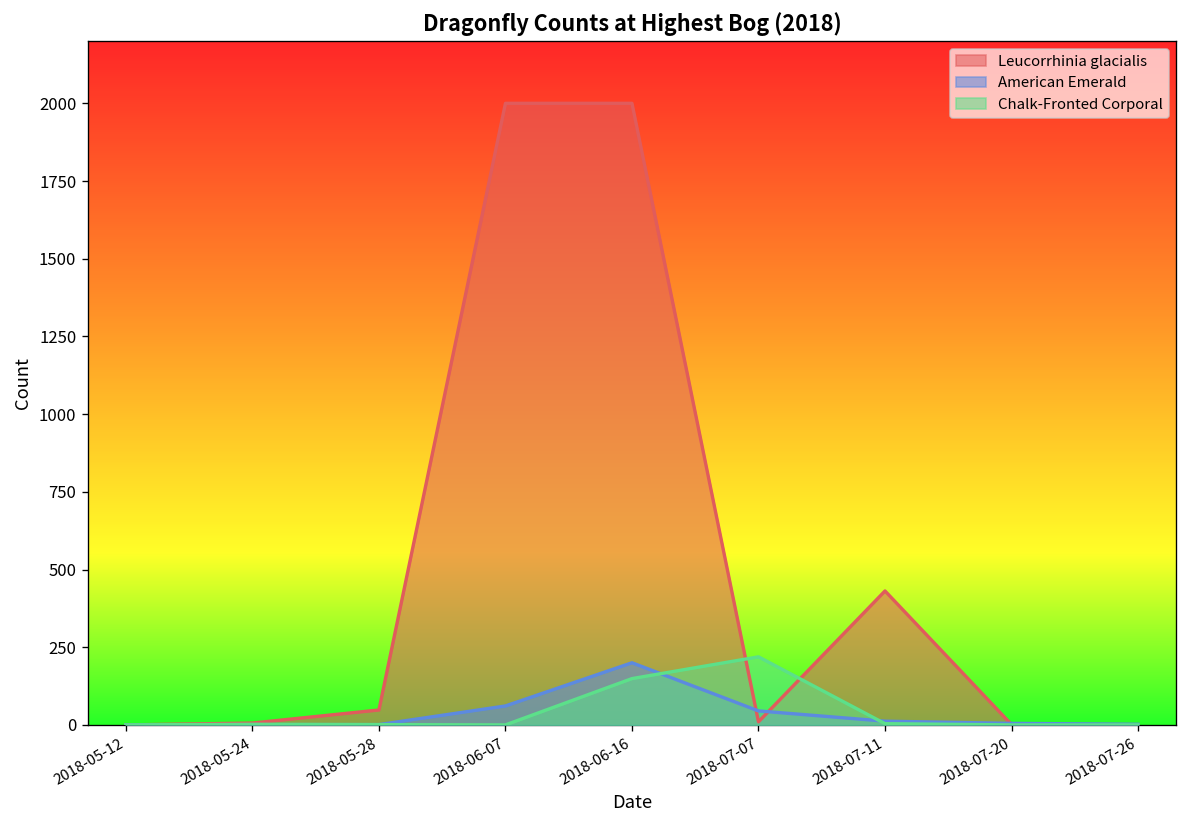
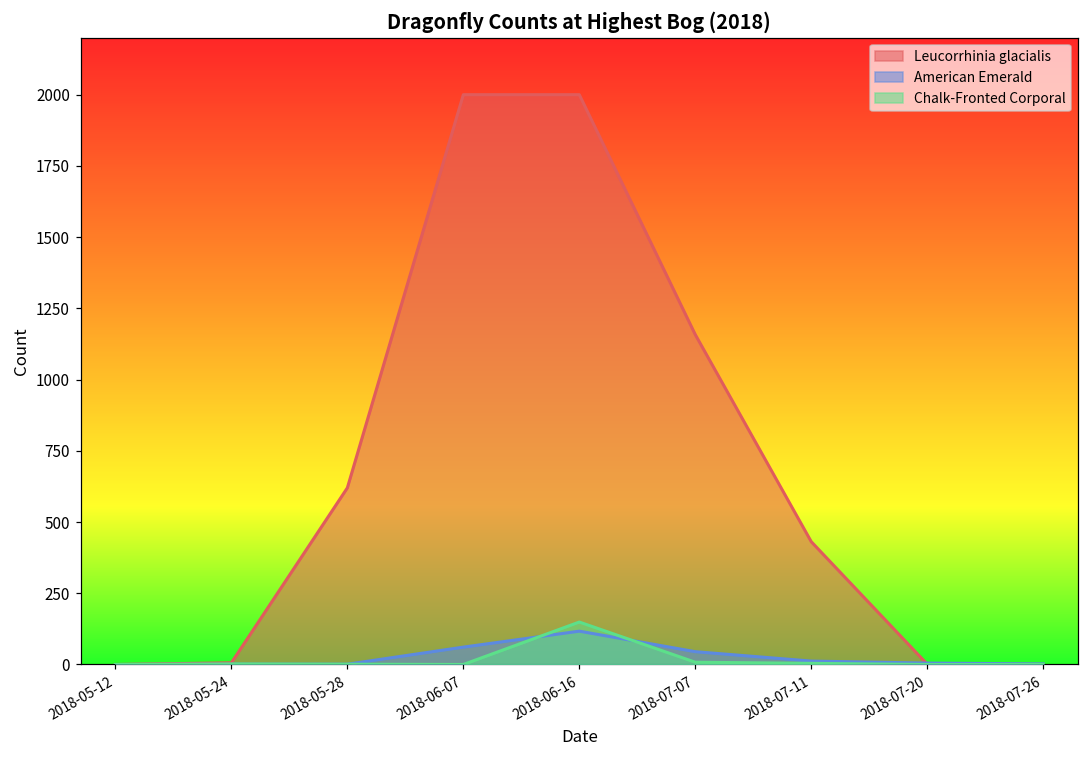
  {
    "Leucorrhinia glacialis": {
-     "2018-05-28": 50,
+     "2018-05-28": 620,
      "2018-06-07": 2000,
      "2018-06-16": 2000,
-     "2018-07-07": 10,
+     "2018-07-07": 1160,
      "2018-07-11": 430
    },
    "American Emerald": {
      "2018-06-07": 60,
-     "2018-06-16": 200,
+     "2018-06-16": 120,
      "2018-07-07": 50
    },
    "Chalk-Fronted Corporal": {
      "2018-06-07": 0,
      "2018-06-16": 150,
-     "2018-07-07": 220
+     "2018-07-07": 10
    }
  }
